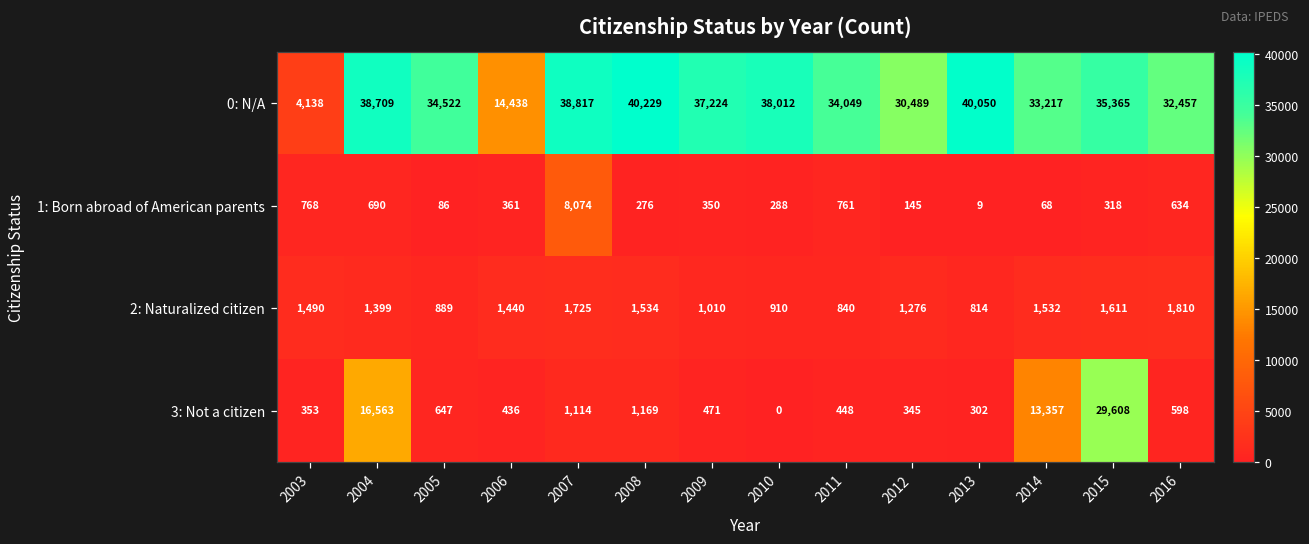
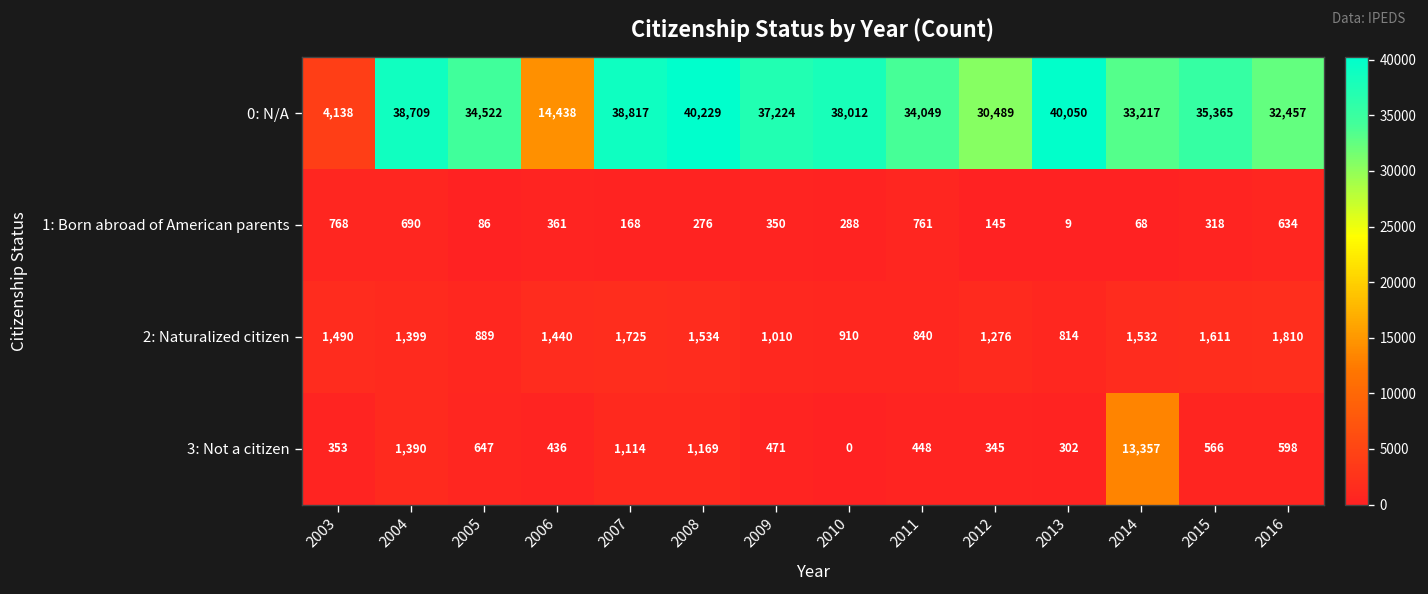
  {
    "0: N/A": {
      "2003": "4,138",
      "2004": "38,709",
      "2005": "34,522",
      "2006": "14,438",
      "2007": "38,817",
      "2008": "40,229",
      "2009": "37,224",
      "2010": "38,012",
      "2011": "34,049",
      "2012": "30,489",
      "2013": "40,050",
      "2014": "33,217",
      "2015": "35,365",
      "2016": "32,457"
    },
    "1: Born abroad of American parents": {
      "2003": "768",
      "2004": "690",
      "2005": "86",
      "2006": "361",
-     "2007": "8,074",
+     "2007": "168",
      "2008": "276",
      "2009": "350",
      "2010": "288",
      "2011": "761",
      "2012": "145",
      "2013": "9",
      "2014": "68",
      "2015": "318",
      "2016": "634"
    },
    "2: Naturalized citizen": {
      "2003": "1,490",
      "2004": "1,399",
      "2005": "889",
      "2006": "1,440",
      "2007": "1,725",
      "2008": "1,534",
      "2009": "1,010",
      "2010": "910",
      "2011": "840",
      "2012": "1,276",
      "2013": "814",
      "2014": "1,532",
      "2015": "1,611",
      "2016": "1,810"
    },
    "3: Not a citizen": {
      "2003": "353",
-     "2004": "16,563",
+     "2004": "1,390",
      "2005": "647",
      "2006": "436",
      "2007": "1,114",
      "2008": "1,169",
      "2009": "471",
      "2010": "0",
      "2011": "448",
      "2012": "345",
      "2013": "302",
      "2014": "13,357",
-     "2015": "29,608",
+     "2015": "566",
      "2016": "598"
    }
  }
